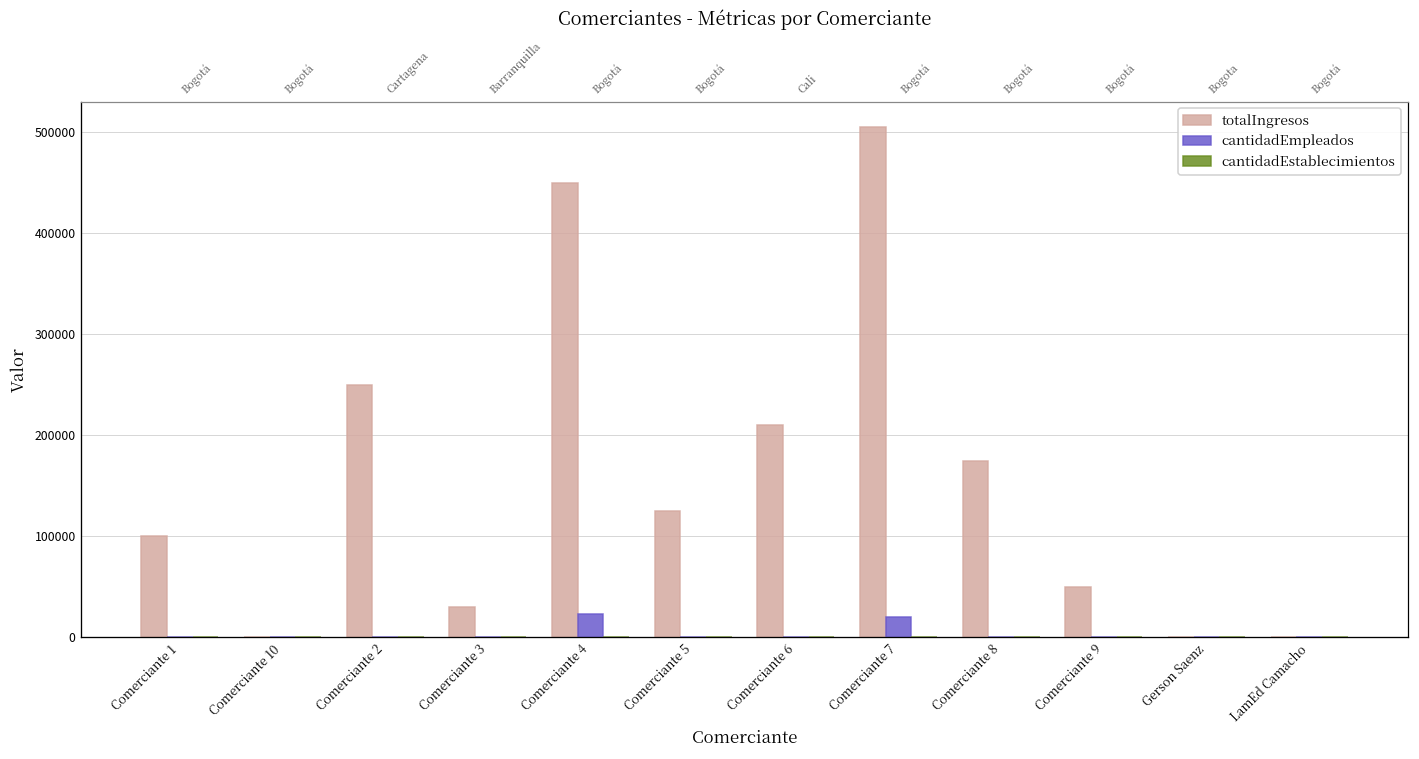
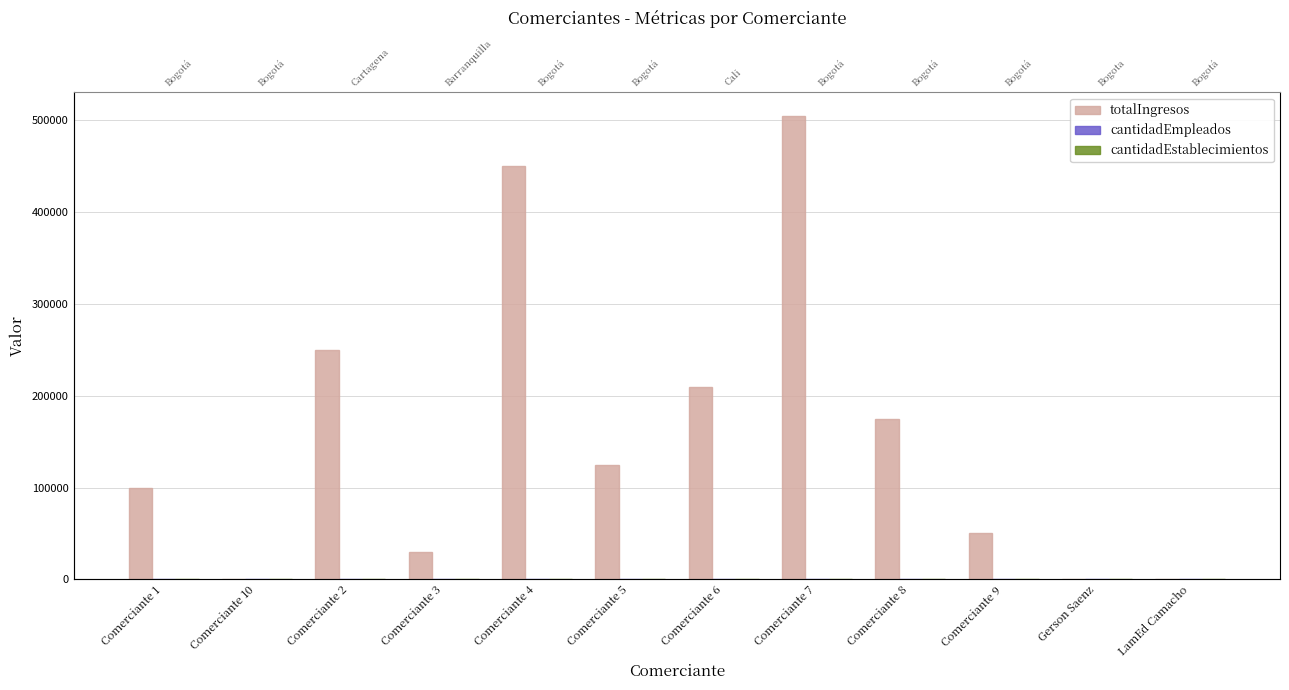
  {
    "cantidadEmpleados": {
      "Comerciante 10": 0,
-     "Comerciante 4": 20000,
-     "Comerciante 7": 20000,
+     "Comerciante 4": 0,
+     "Comerciante 7": 0,
      "Gerson Saenz": 0,
      "LamEd Camacho": 0
    }
  }
